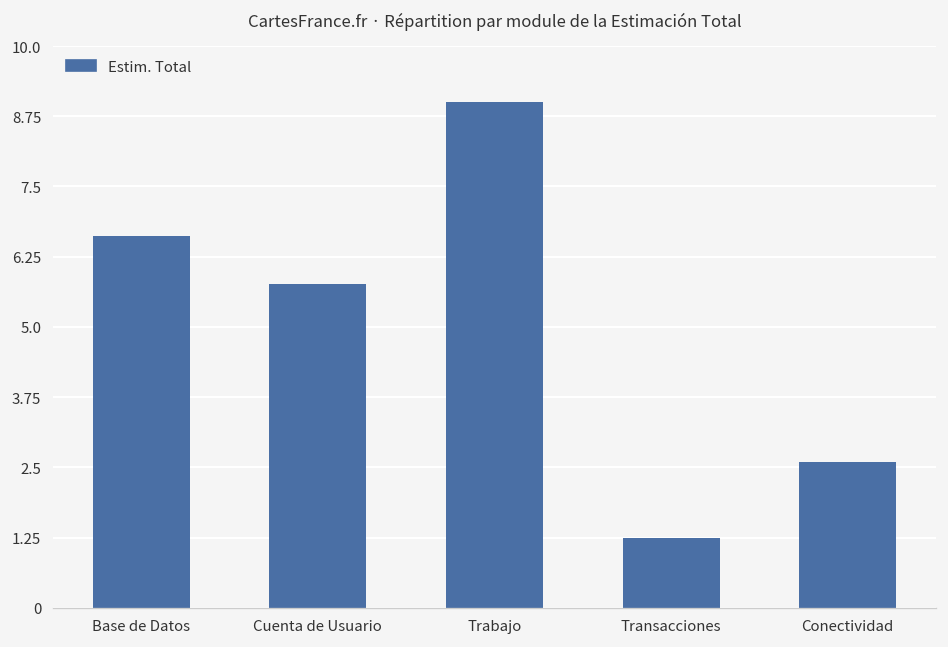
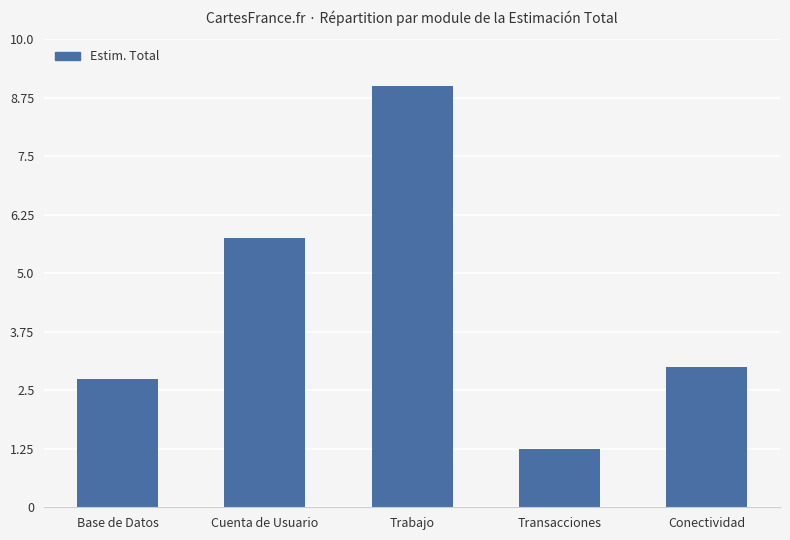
  {
-   "Base de Datos": 6.6,
+   "Base de Datos": 2.8,
    "Cuenta de Usuario": 5.8,
    "Trabajo": 9.0,
    "Transacciones": 1.3,
-   "Conectividad": 2.6
+   "Conectividad": 3.0
  }
